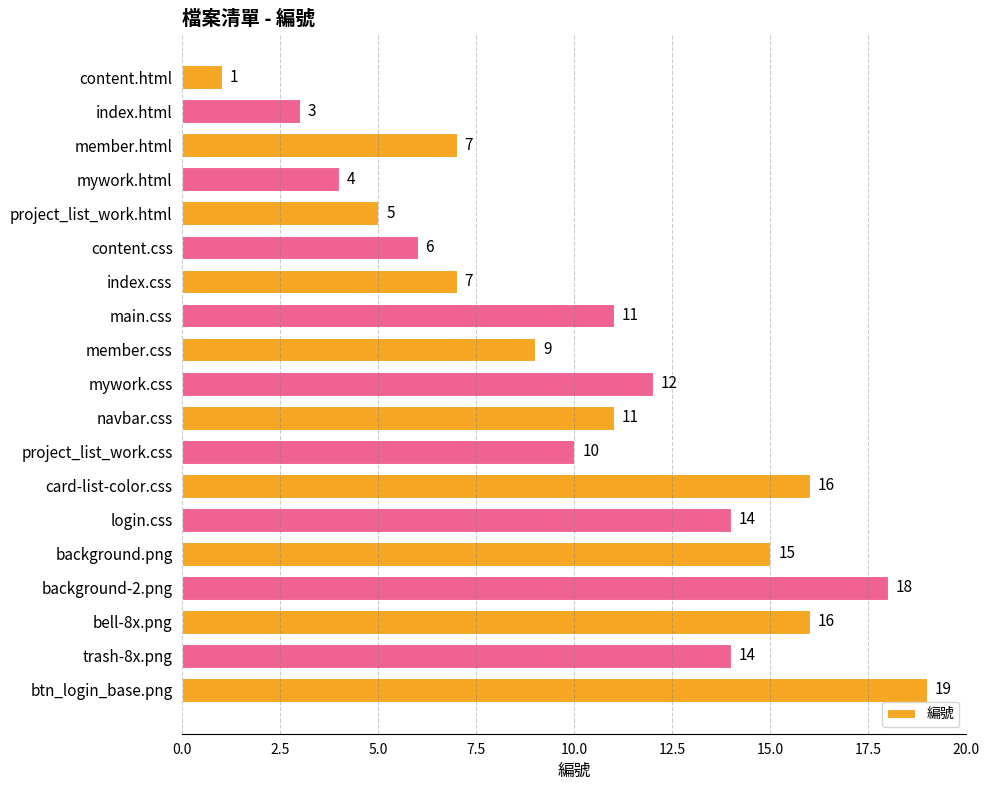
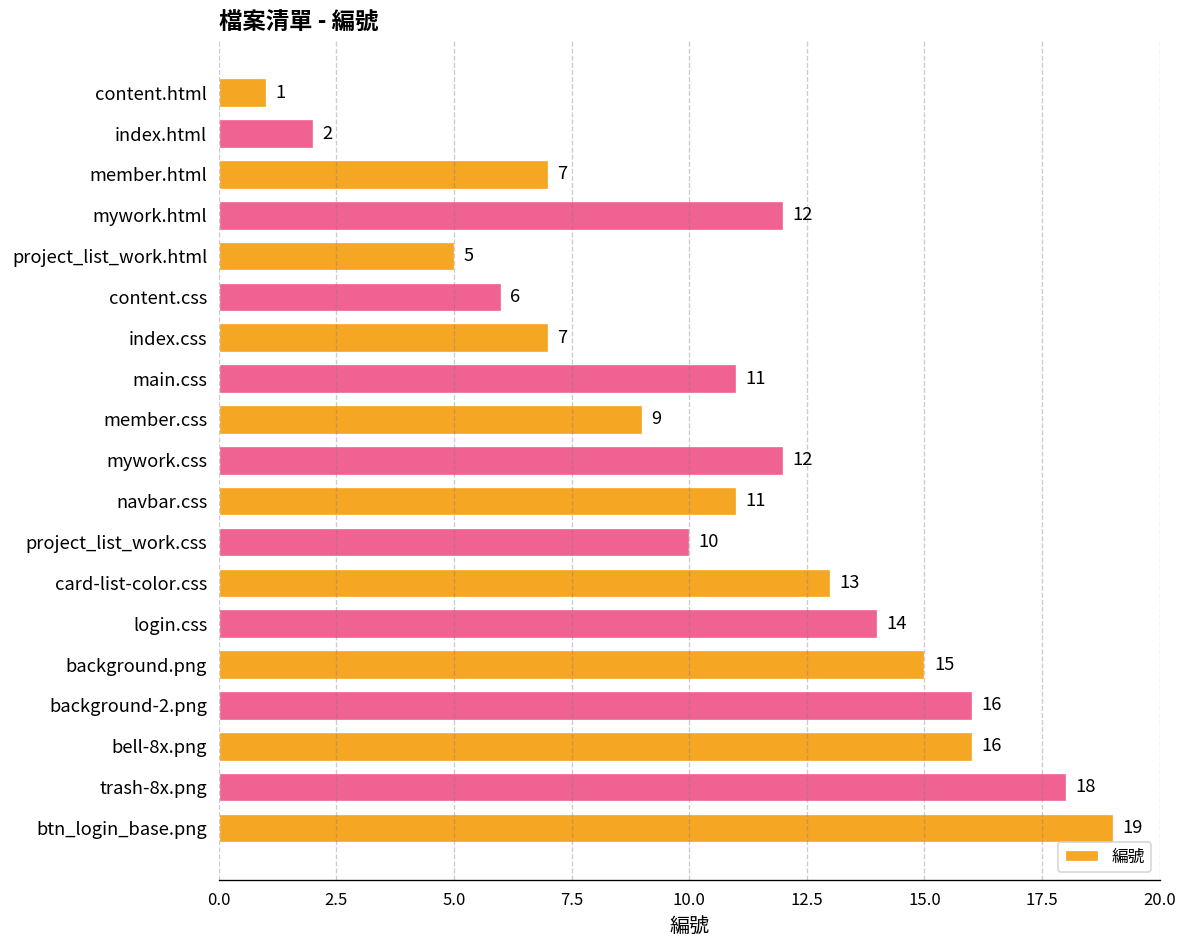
  {
    "content.html": 1,
-   "index.html": 3,
+   "index.html": 2,
    "member.html": 7,
-   "mywork.html": 4,
+   "mywork.html": 12,
    "project_list_work.html": 5,
    "content.css": 6,
    "index.css": 7,
    "main.css": 11,
    "member.css": 9,
    "mywork.css": 12,
    "navbar.css": 11,
    "project_list_work.css": 10,
-   "card-list-color.css": 16,
+   "card-list-color.css": 13,
    "login.css": 14,
    "background.png": 15,
-   "background-2.png": 18,
+   "background-2.png": 16,
    "bell-8x.png": 16,
-   "trash-8x.png": 14,
+   "trash-8x.png": 18,
    "btn_login_base.png": 19
  }
